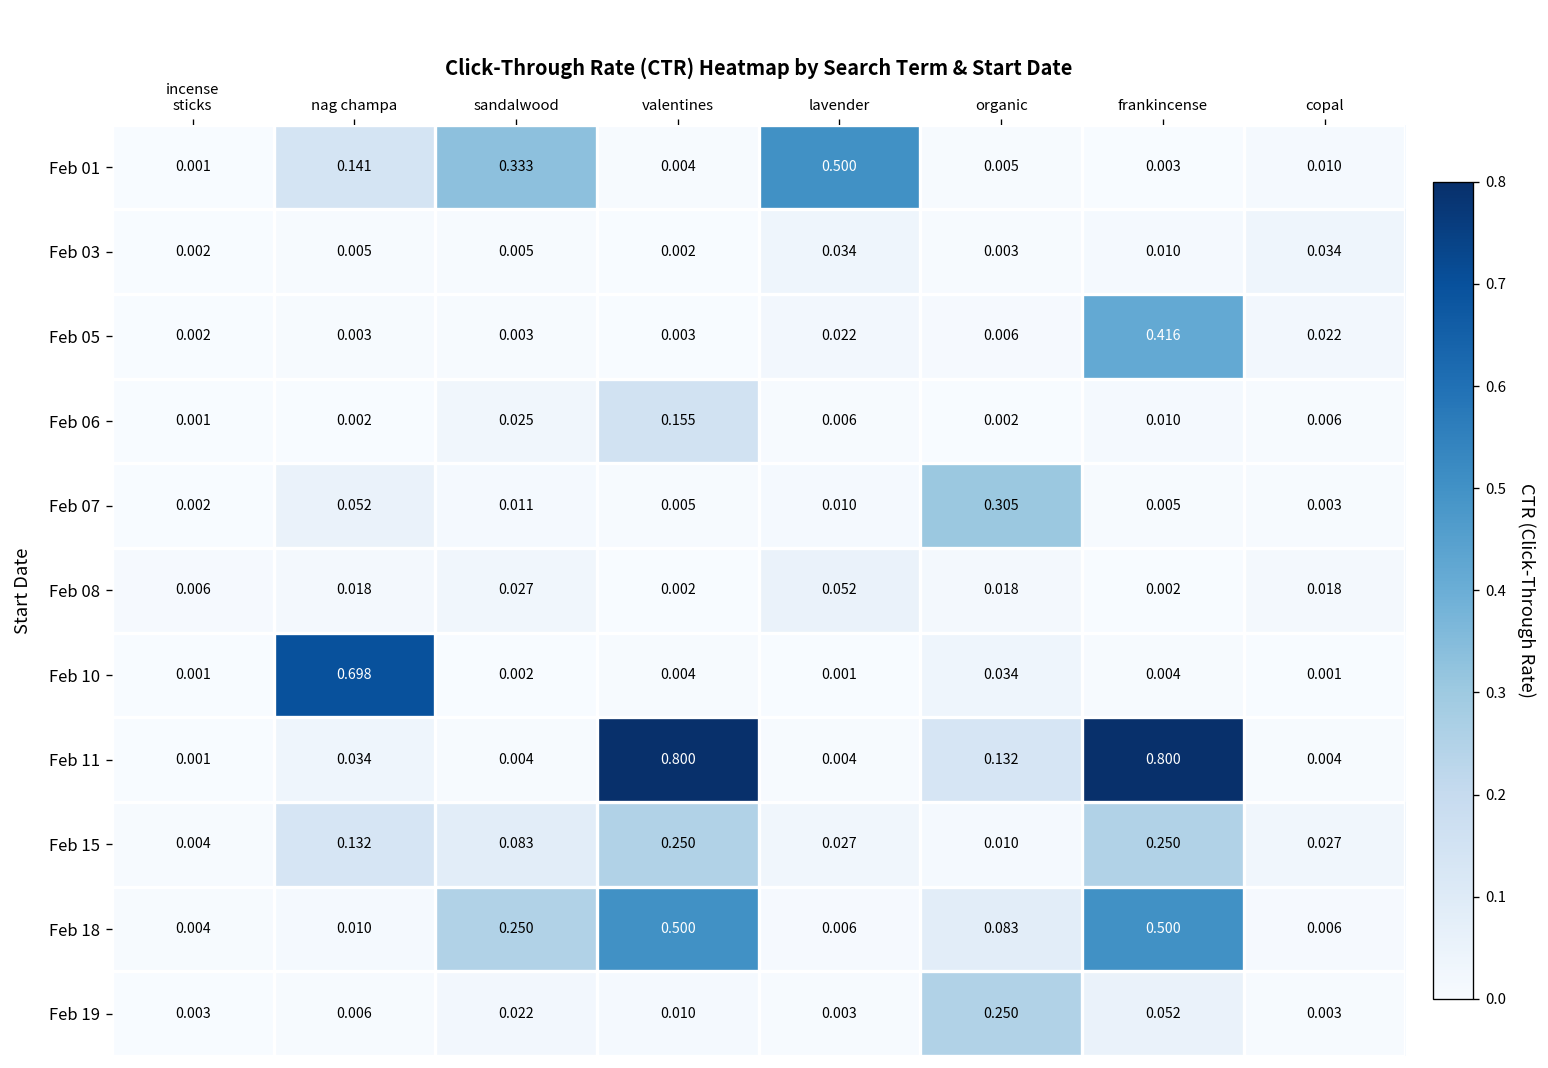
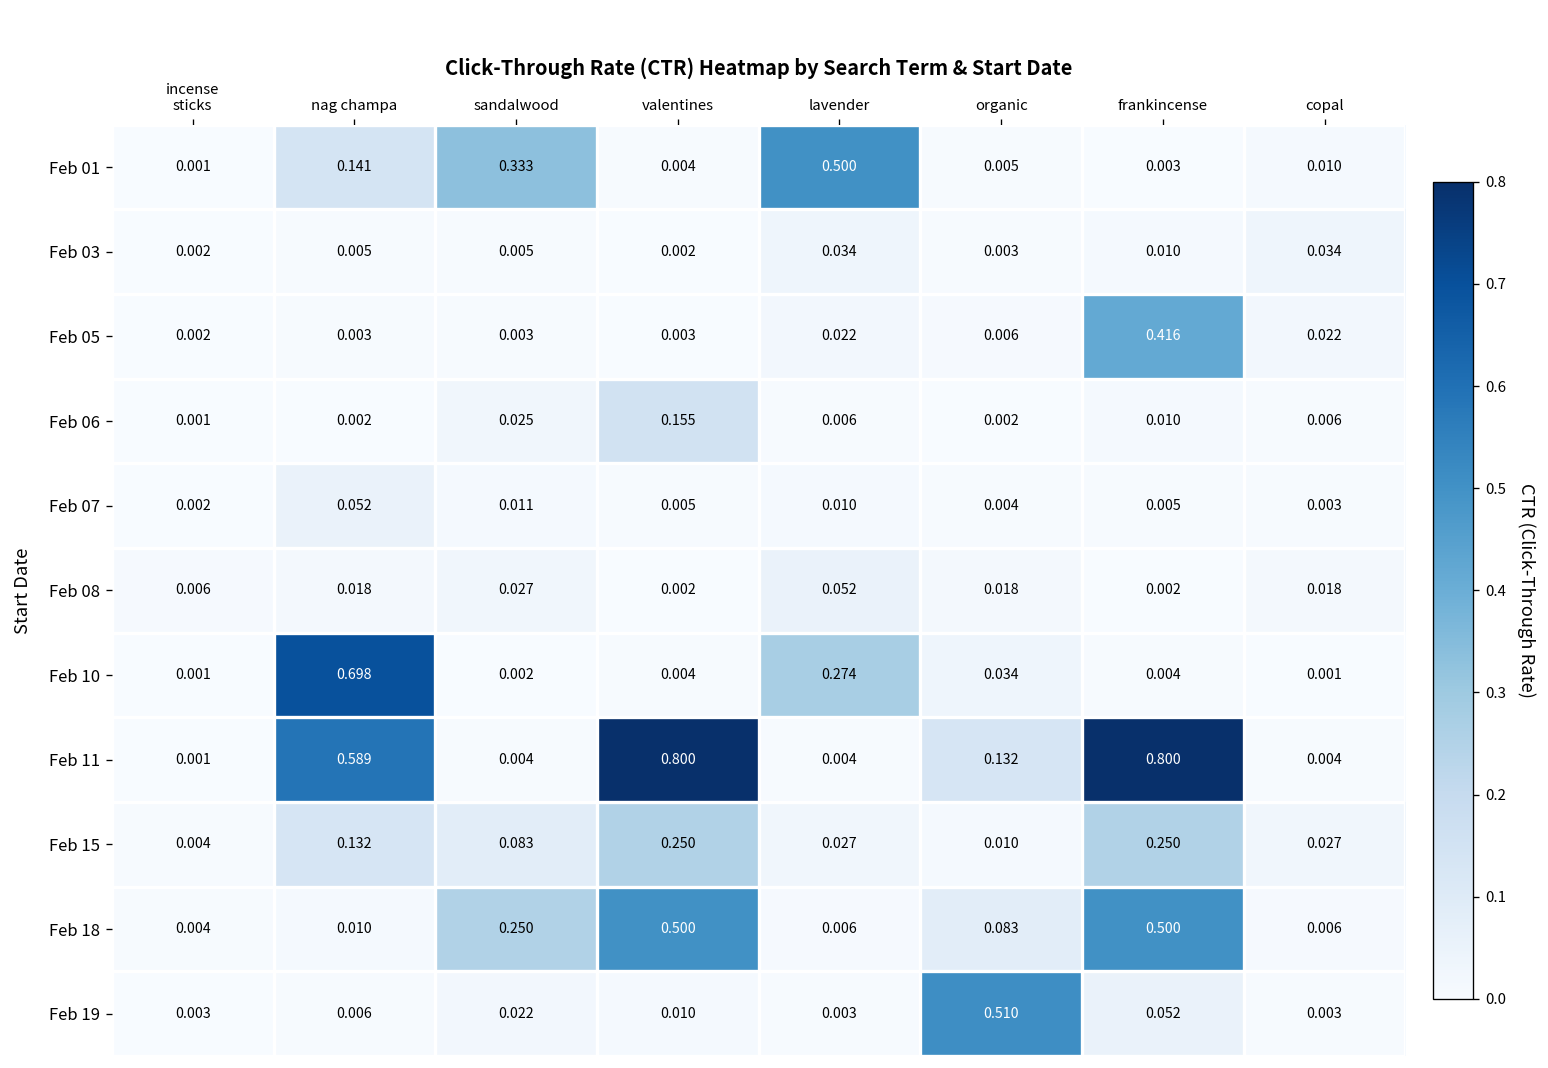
  {
    "Feb 01": {
      "incense sticks": 0.001,
      "nag champa": 0.141,
      "sandalwood": 0.333,
      "valentines": 0.004,
      "lavender": 0.500,
      "organic": 0.005,
      "frankincense": 0.003,
      "copal": 0.010
    },
    "Feb 03": {
      "incense sticks": 0.002,
      "nag champa": 0.005,
      "sandalwood": 0.005,
      "valentines": 0.002,
      "lavender": 0.034,
      "organic": 0.003,
      "frankincense": 0.010,
      "copal": 0.034
    },
    "Feb 05": {
      "incense sticks": 0.002,
      "nag champa": 0.003,
      "sandalwood": 0.003,
      "valentines": 0.003,
      "lavender": 0.022,
      "organic": 0.006,
      "frankincense": 0.416,
      "copal": 0.022
    },
    "Feb 06": {
      "incense sticks": 0.001,
      "nag champa": 0.002,
      "sandalwood": 0.025,
      "valentines": 0.155,
      "lavender": 0.006,
      "organic": 0.002,
      "frankincense": 0.010,
      "copal": 0.006
    },
    "Feb 07": {
      "incense sticks": 0.002,
      "nag champa": 0.052,
      "sandalwood": 0.011,
      "valentines": 0.005,
      "lavender": 0.010,
-     "organic": 0.305,
+     "organic": 0.004,
      "frankincense": 0.005,
      "copal": 0.003
    },
    "Feb 08": {
      "incense sticks": 0.006,
      "nag champa": 0.018,
      "sandalwood": 0.027,
      "valentines": 0.002,
      "lavender": 0.052,
      "organic": 0.018,
      "frankincense": 0.002,
      "copal": 0.018
    },
    "Feb 10": {
      "incense sticks": 0.001,
      "nag champa": 0.698,
      "sandalwood": 0.002,
      "valentines": 0.004,
-     "lavender": 0.001,
+     "lavender": 0.274,
      "organic": 0.034,
      "frankincense": 0.004,
      "copal": 0.001
    },
    "Feb 11": {
      "incense sticks": 0.001,
-     "nag champa": 0.034,
+     "nag champa": 0.589,
      "sandalwood": 0.004,
      "valentines": 0.800,
      "lavender": 0.004,
      "organic": 0.132,
      "frankincense": 0.800,
      "copal": 0.004
    },
    "Feb 15": {
      "incense sticks": 0.004,
      "nag champa": 0.132,
      "sandalwood": 0.083,
      "valentines": 0.250,
      "lavender": 0.027,
      "organic": 0.010,
      "frankincense": 0.250,
      "copal": 0.027
    },
    "Feb 18": {
      "incense sticks": 0.004,
      "nag champa": 0.010,
      "sandalwood": 0.250,
      "valentines": 0.500,
      "lavender": 0.006,
      "organic": 0.083,
      "frankincense": 0.500,
      "copal": 0.006
    },
    "Feb 19": {
      "incense sticks": 0.003,
      "nag champa": 0.006,
      "sandalwood": 0.022,
      "valentines": 0.010,
      "lavender": 0.003,
-     "organic": 0.250,
+     "organic": 0.510,
      "frankincense": 0.052,
      "copal": 0.003
    }
  }
